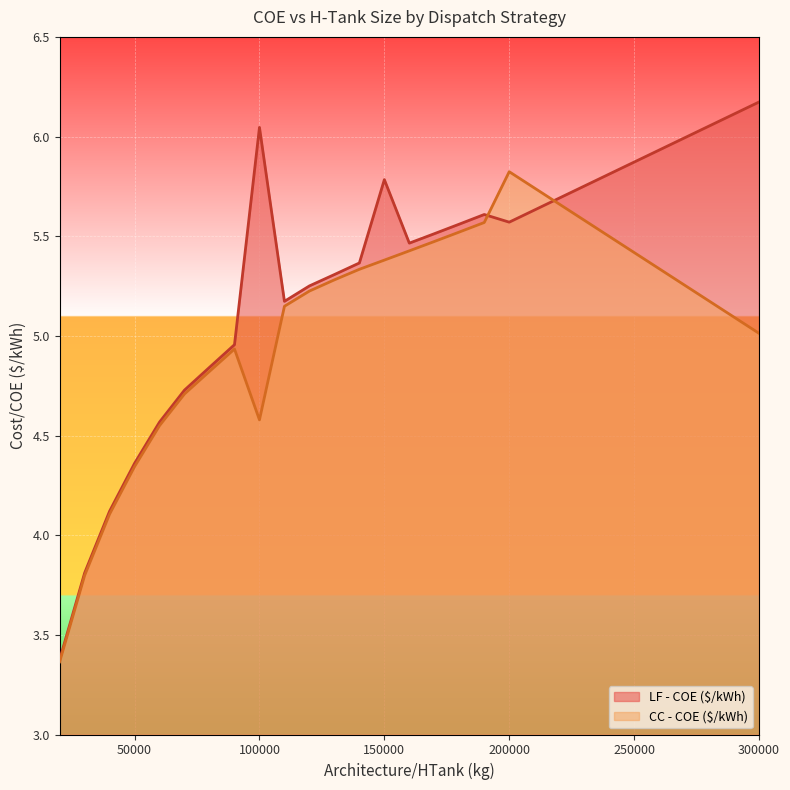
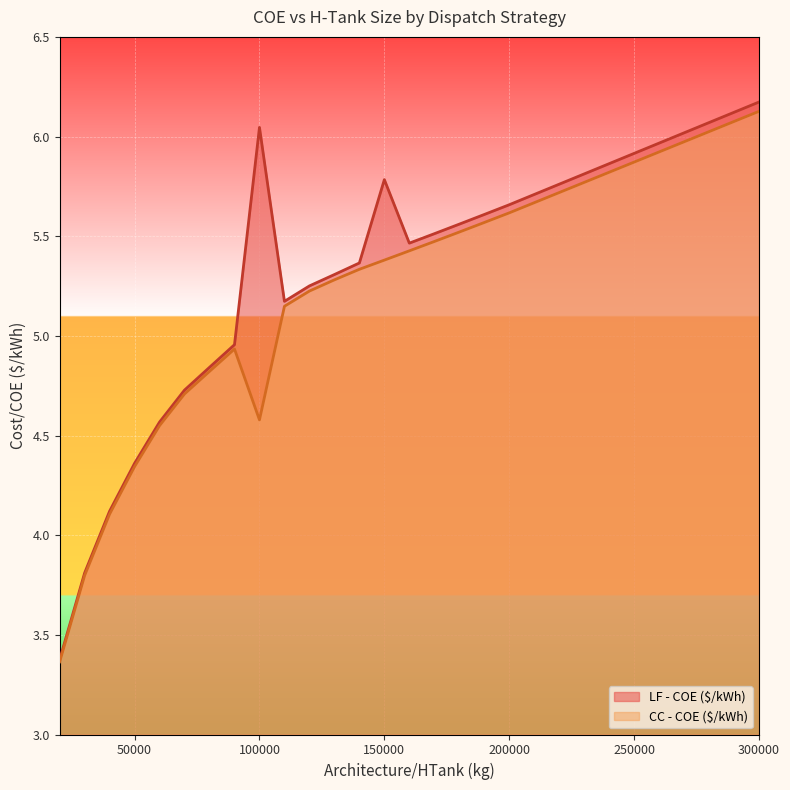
  {
    "LF - COE ($/kWh)": {
      "50000": 4.36,
      "100000": 6.05,
      "150000": 5.78,
-     "200000": 5.57,
+     "200000": 5.66,
      "300000": 6.17
    },
    "CC - COE ($/kWh)": {
      "50000": 4.34,
      "100000": 4.58,
      "150000": 5.38,
-     "200000": 5.82,
-     "300000": 5.01
+     "200000": 5.62,
+     "300000": 6.13
    }
  }
